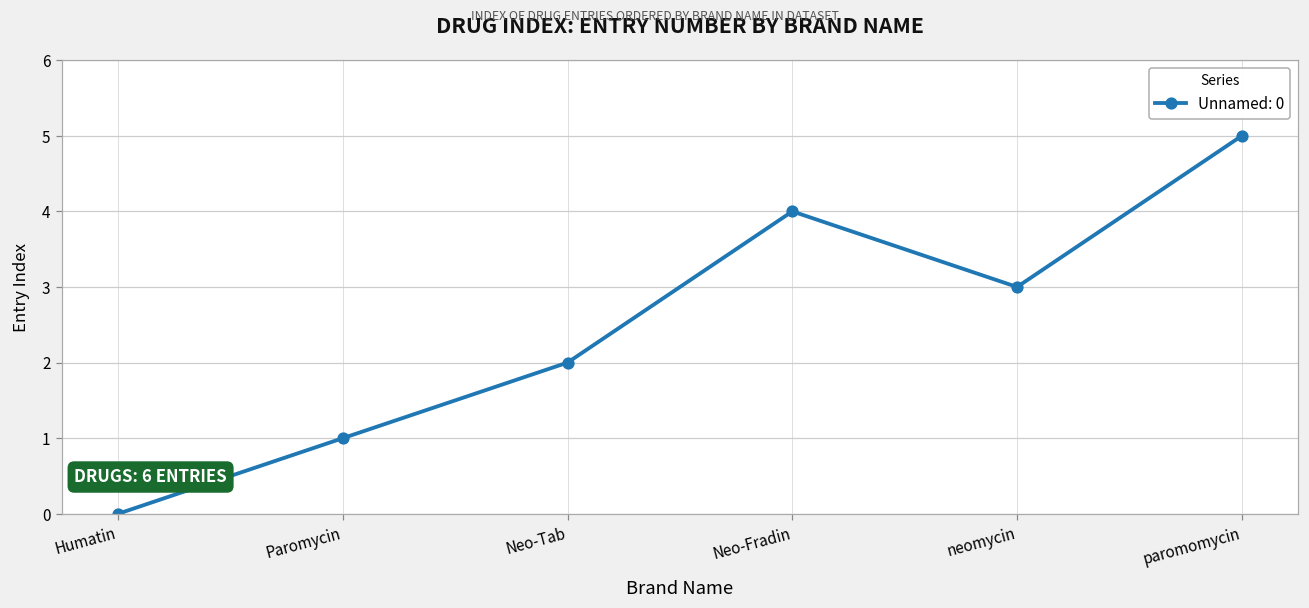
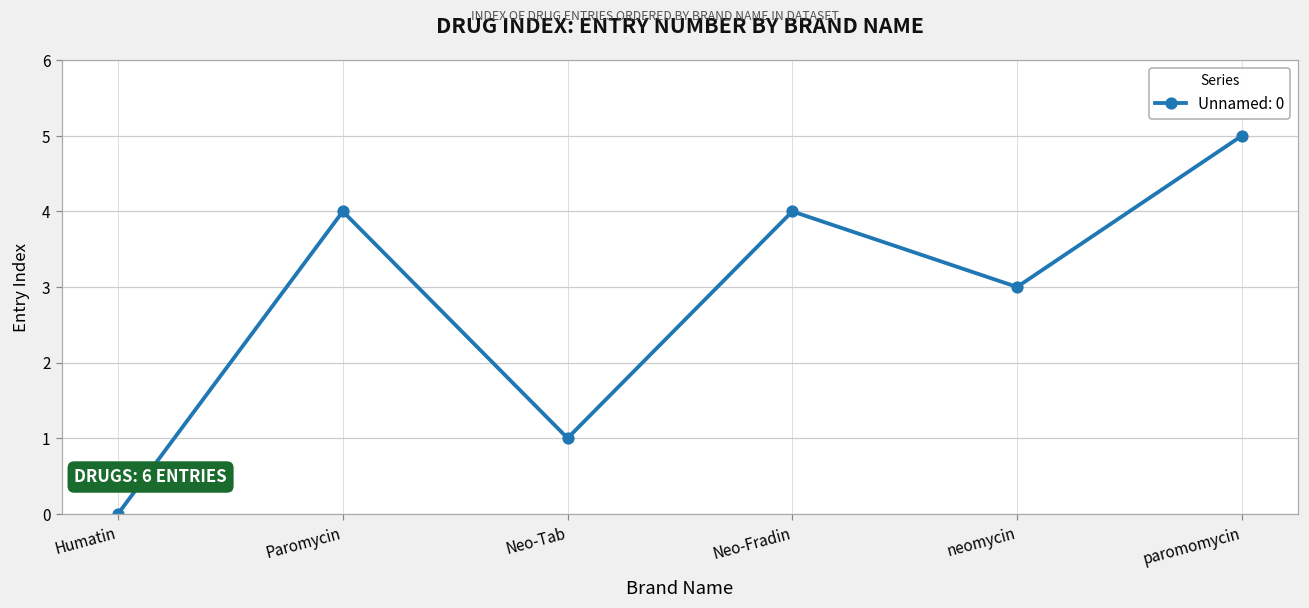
  {
    "Humatin": 0,
-   "Paromycin": 1,
-   "Neo-Tab": 2,
+   "Paromycin": 4,
+   "Neo-Tab": 1,
    "Neo-Fradin": 4,
    "neomycin": 3,
    "paromomycin": 5
  }
